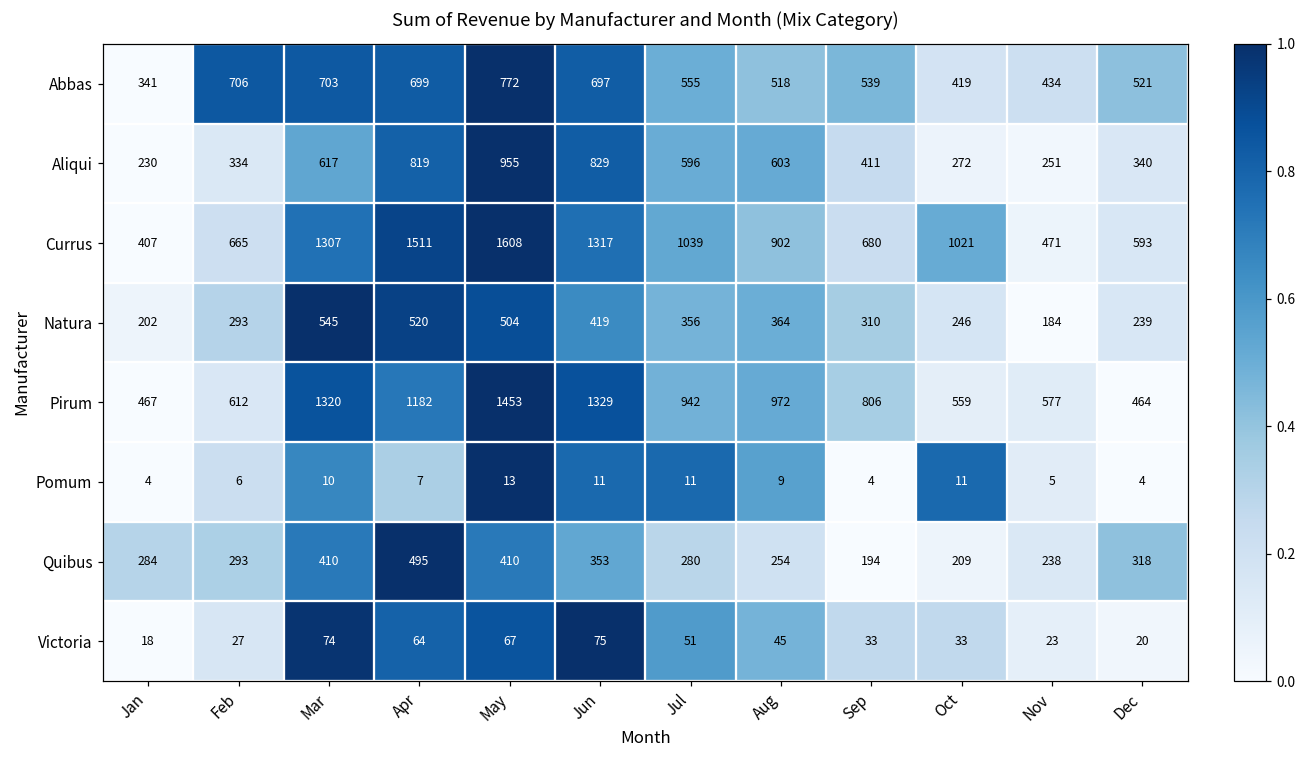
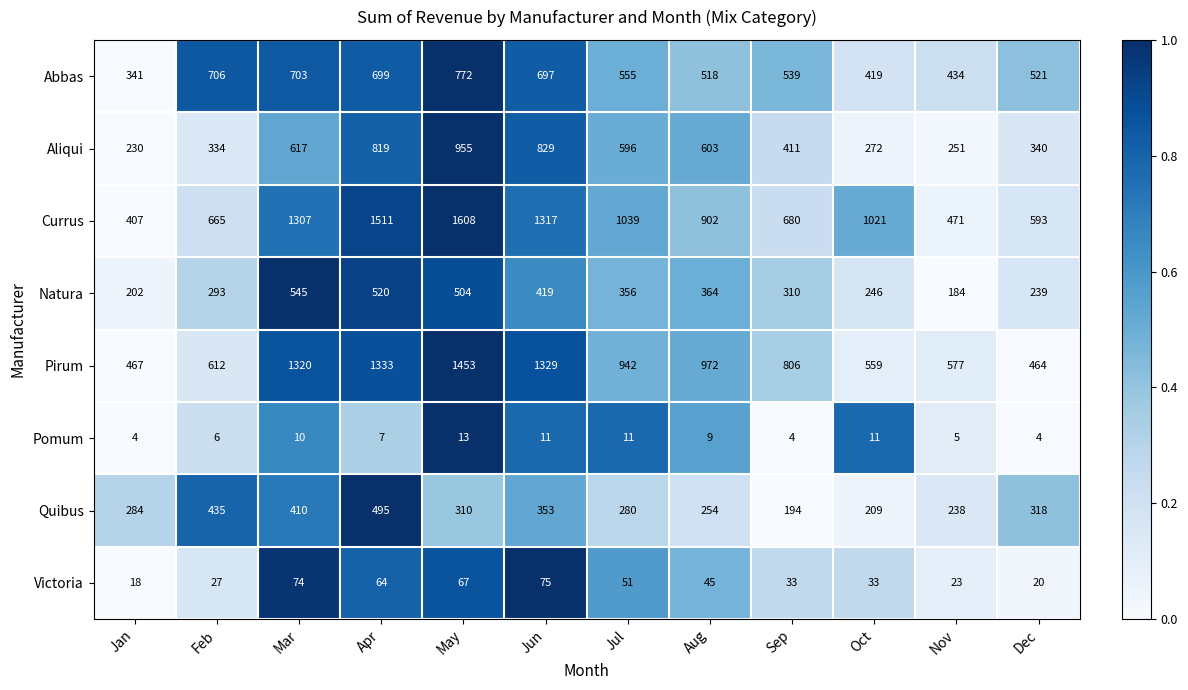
  {
    "Abbas": {
      "Jan": 341,
      "Feb": 706,
      "Mar": 703,
      "Apr": 699,
      "May": 772,
      "Jun": 697,
      "Jul": 555,
      "Aug": 518,
      "Sep": 539,
      "Oct": 419,
      "Nov": 434,
      "Dec": 521
    },
    "Aliqui": {
      "Jan": 230,
      "Feb": 334,
      "Mar": 617,
      "Apr": 819,
      "May": 955,
      "Jun": 829,
      "Jul": 596,
      "Aug": 603,
      "Sep": 411,
      "Oct": 272,
      "Nov": 251,
      "Dec": 340
    },
    "Currus": {
      "Jan": 407,
      "Feb": 665,
      "Mar": 1307,
      "Apr": 1511,
      "May": 1608,
      "Jun": 1317,
      "Jul": 1039,
      "Aug": 902,
      "Sep": 680,
      "Oct": 1021,
      "Nov": 471,
      "Dec": 593
    },
    "Natura": {
      "Jan": 202,
      "Feb": 293,
      "Mar": 545,
      "Apr": 520,
      "May": 504,
      "Jun": 419,
      "Jul": 356,
      "Aug": 364,
      "Sep": 310,
      "Oct": 246,
      "Nov": 184,
      "Dec": 239
    },
    "Pirum": {
      "Jan": 467,
      "Feb": 612,
      "Mar": 1320,
-     "Apr": 1182,
+     "Apr": 1333,
      "May": 1453,
      "Jun": 1329,
      "Jul": 942,
      "Aug": 972,
      "Sep": 806,
      "Oct": 559,
      "Nov": 577,
      "Dec": 464
    },
    "Pomum": {
      "Jan": 4,
      "Feb": 6,
      "Mar": 10,
      "Apr": 7,
      "May": 13,
      "Jun": 11,
      "Jul": 11,
      "Aug": 9,
      "Sep": 4,
      "Oct": 11,
      "Nov": 5,
      "Dec": 4
    },
    "Quibus": {
      "Jan": 284,
-     "Feb": 293,
+     "Feb": 435,
      "Mar": 410,
      "Apr": 495,
-     "May": 410,
+     "May": 310,
      "Jun": 353,
      "Jul": 280,
      "Aug": 254,
      "Sep": 194,
      "Oct": 209,
      "Nov": 238,
      "Dec": 318
    },
    "Victoria": {
      "Jan": 18,
      "Feb": 27,
      "Mar": 74,
      "Apr": 64,
      "May": 67,
      "Jun": 75,
      "Jul": 51,
      "Aug": 45,
      "Sep": 33,
      "Oct": 33,
      "Nov": 23,
      "Dec": 20
    }
  }
